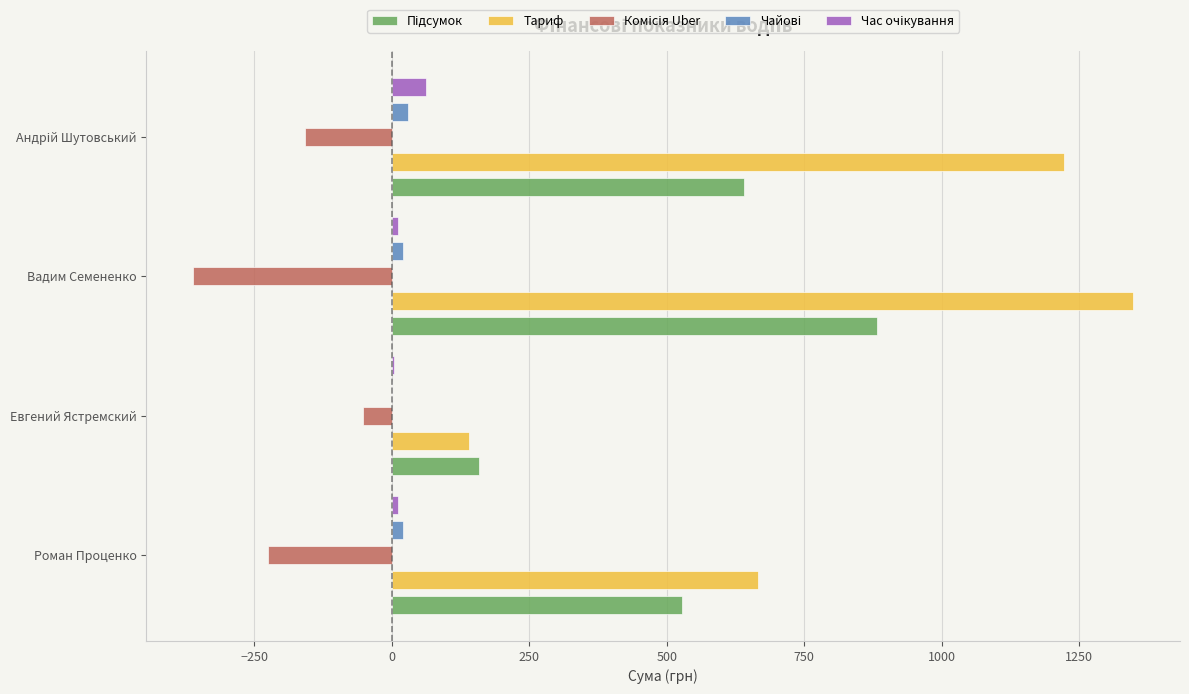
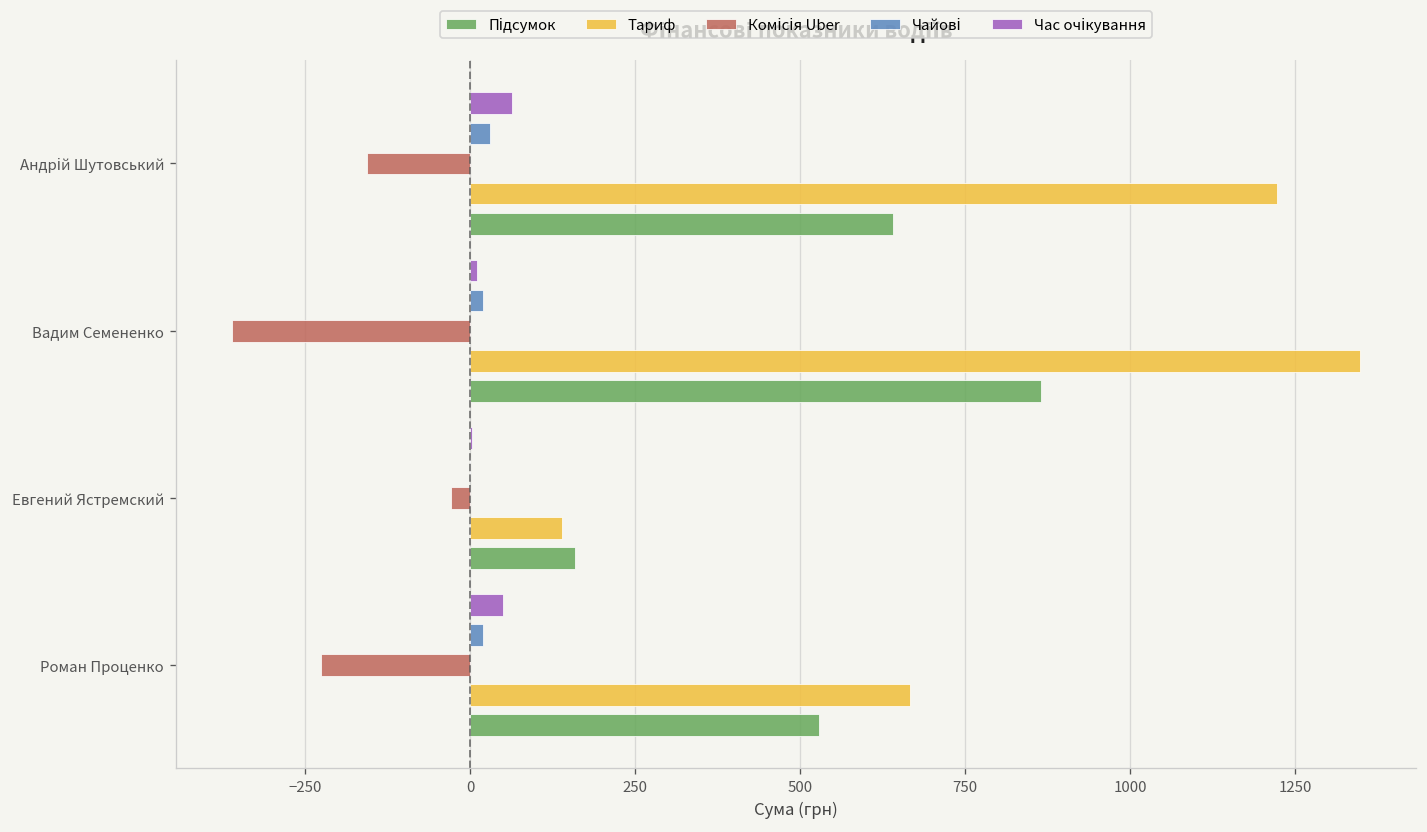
  {
    "Підсумок": {
      "Андрій Шутовський": 640,
-     "Вадим Семененко": 880,
+     "Вадим Семененко": 870,
      "Евгений Ястремский": 160,
      "Роман Проценко": 530
    },
    "Тариф": {
      "Андрій Шутовський": 1220,
      "Вадим Семененко": 1350,
      "Евгений Ястремский": 140,
      "Роман Проценко": 670
    },
    "Комісія Uber": {
      "Андрій Шутовський": -160,
      "Вадим Семененко": -360,
-     "Евгений Ястремский": -50,
+     "Евгений Ястремский": -30,
      "Роман Проценко": -230
    },
    "Чайові": {
      "Андрій Шутовський": 30,
      "Вадим Семененко": 20,
      "Евгений Ястремский": 0,
      "Роман Проценко": 20
    },
    "Час очікування": {
      "Андрій Шутовський": 60,
      "Вадим Семененко": 10,
-     "Роман Проценко": 10
+     "Роман Проценко": 50
    }
  }
